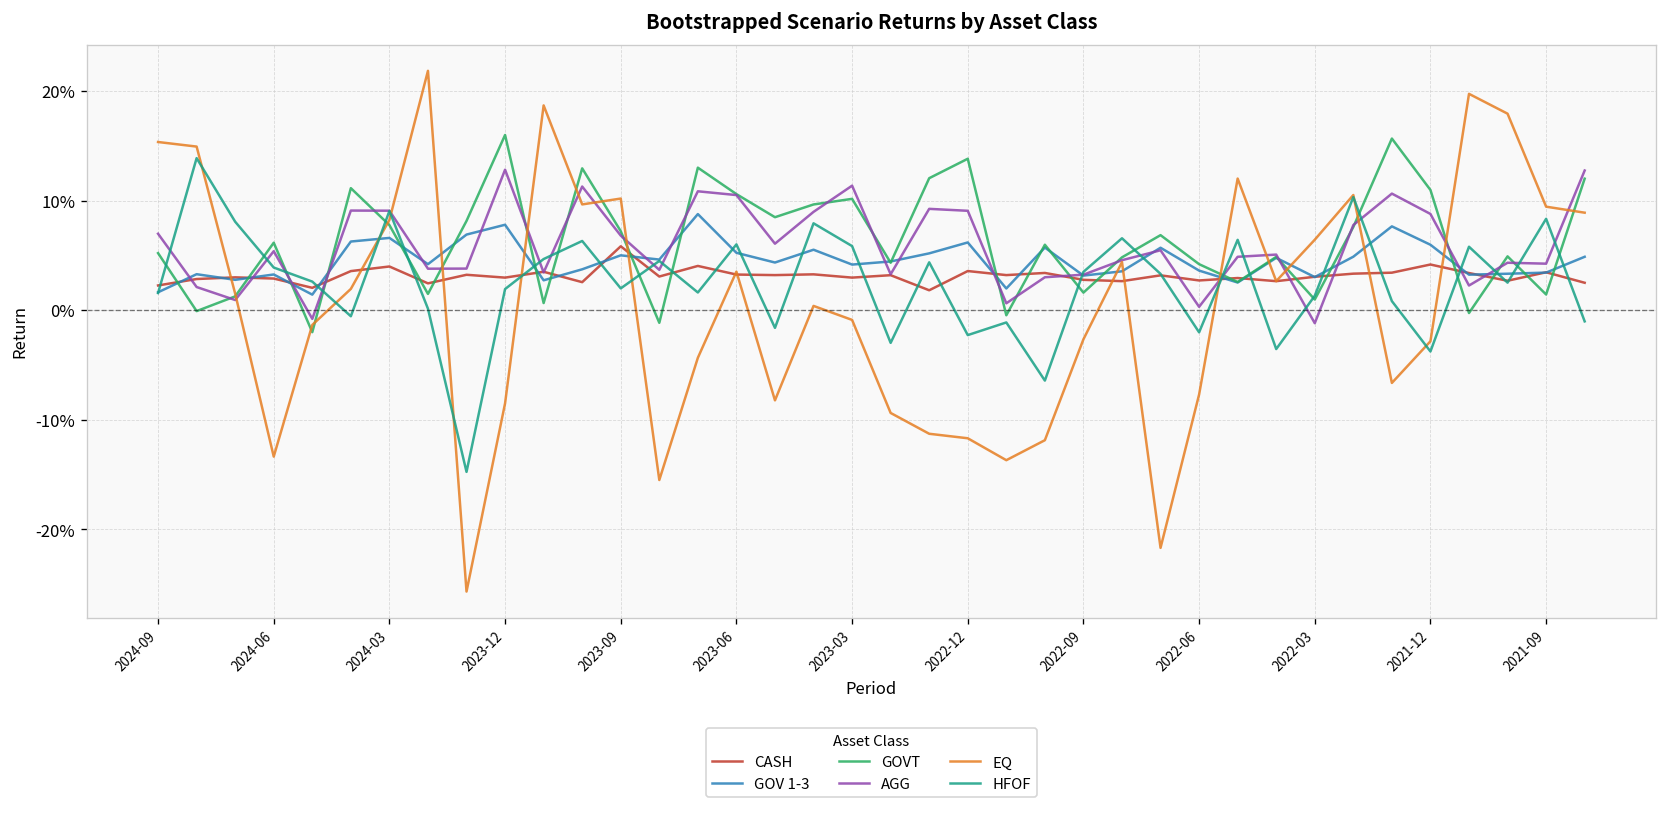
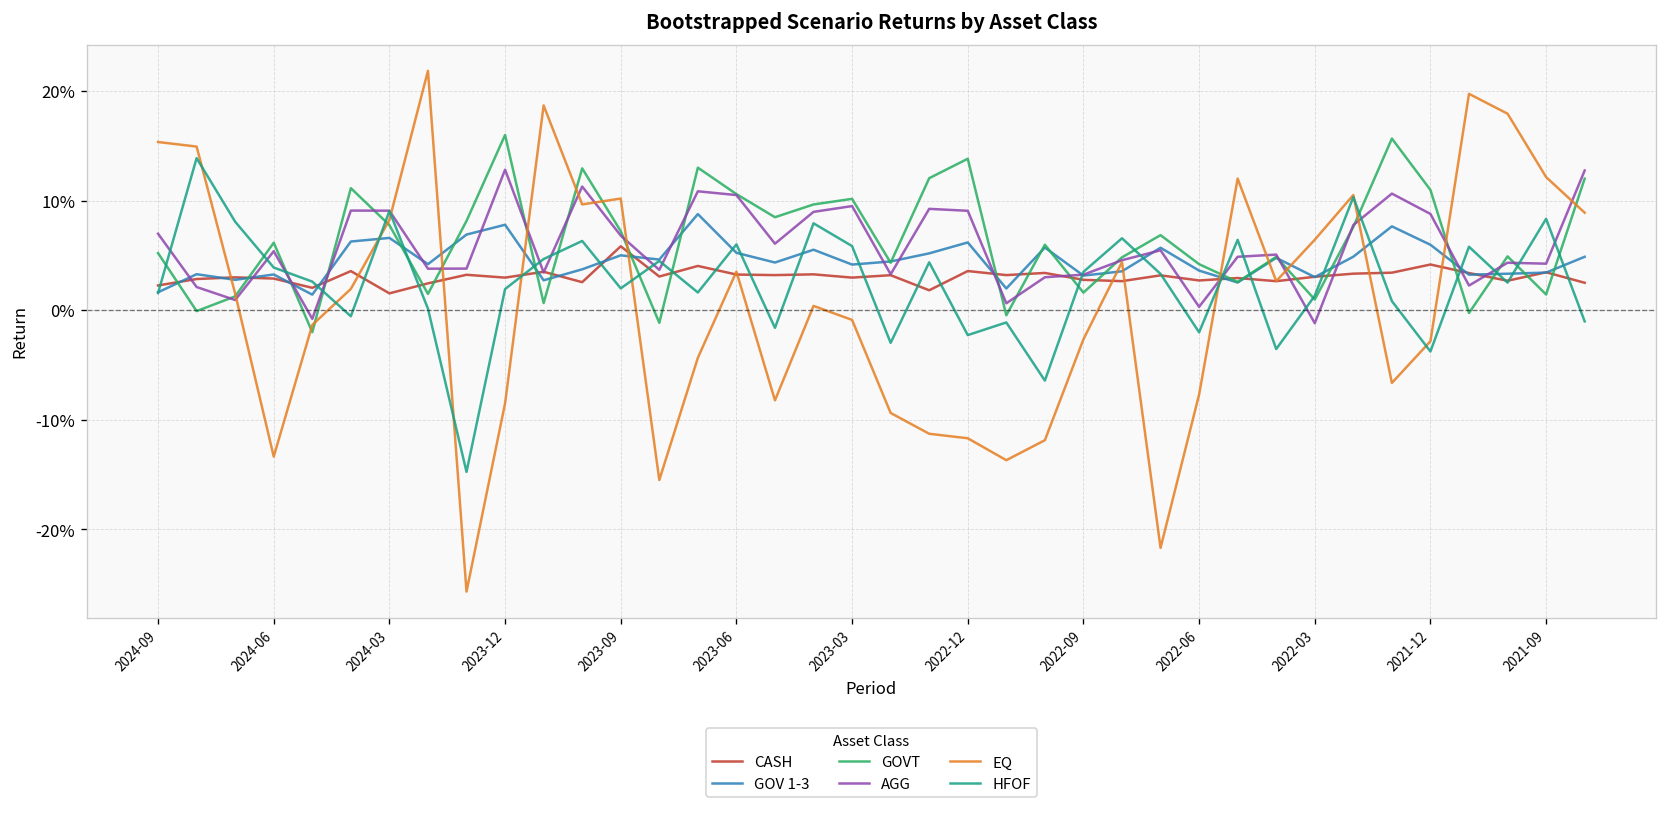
  {
    "CASH": {
      "2024-09": "2%",
      "2024-06": "3%",
-     "2024-03": "4%",
+     "2024-03": "2%",
      "2023-12": "3%",
      "2023-09": "6%",
      "2023-03": "3%",
      "2022-12": "4%",
      "2022-09": "3%",
      "2022-06": "3%",
      "2021-12": "4%"
    },
    "GOV 1-3": {
      "2024-06": "3%",
      "2024-03": "7%",
      "2023-12": "8%",
      "2023-09": "5%",
      "2023-06": "5%",
      "2023-03": "4%",
      "2022-12": "6%",
      "2022-06": "4%",
      "2021-12": "6%"
    },
    "AGG": {
      "2024-09": "7%",
      "2024-06": "5%",
      "2023-12": "13%",
      "2023-09": "7%",
-     "2023-03": "11%",
+     "2023-03": "10%",
      "2022-12": "9%",
      "2022-06": "0%",
      "2022-03": "-1%",
      "2021-12": "9%",
      "2021-09": "4%"
    },
    "EQ": {
      "2024-09": "15%",
      "2024-06": "-13%",
      "2024-03": "8%",
      "2023-12": "-8%",
      "2023-09": "10%",
      "2023-03": "-1%",
      "2022-12": "-12%",
      "2022-09": "-3%",
      "2022-06": "-8%",
      "2022-03": "6%",
      "2021-12": "-3%",
-     "2021-09": "9%"
+     "2021-09": "12%"
    }
  }
